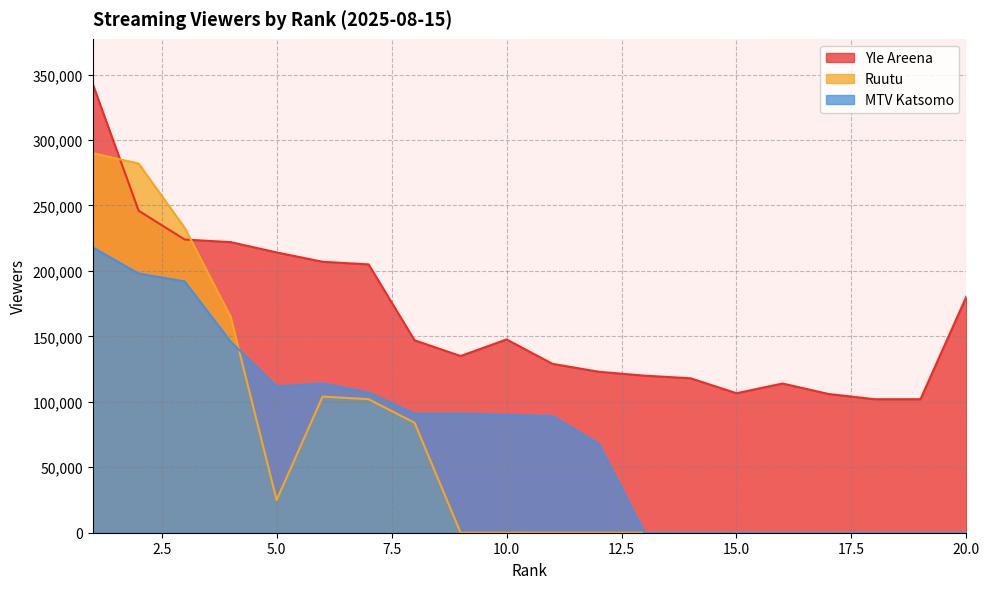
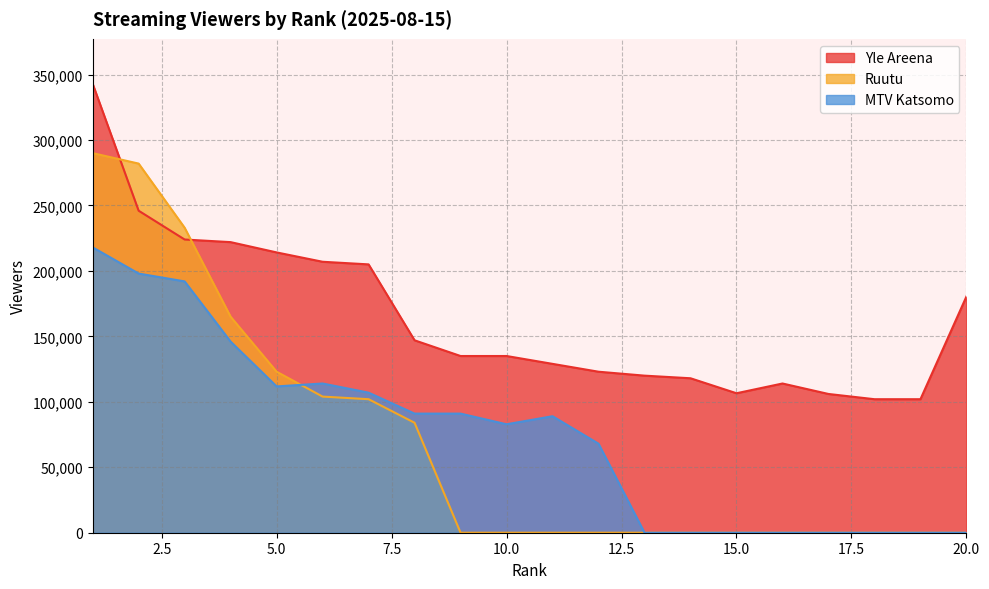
  {
    "Yle Areena": {
      "5.0": "214,000",
-     "10.0": "148,000",
+     "10.0": "135,000",
      "15.0": "107,000",
      "20.0": "180,000"
    },
    "Ruutu": {
-     "5.0": "25,000",
+     "5.0": "123,000",
      "10.0": "0"
    },
    "MTV Katsomo": {
      "5.0": "112,000",
-     "10.0": "90,000"
+     "10.0": "83,000"
    }
  }
